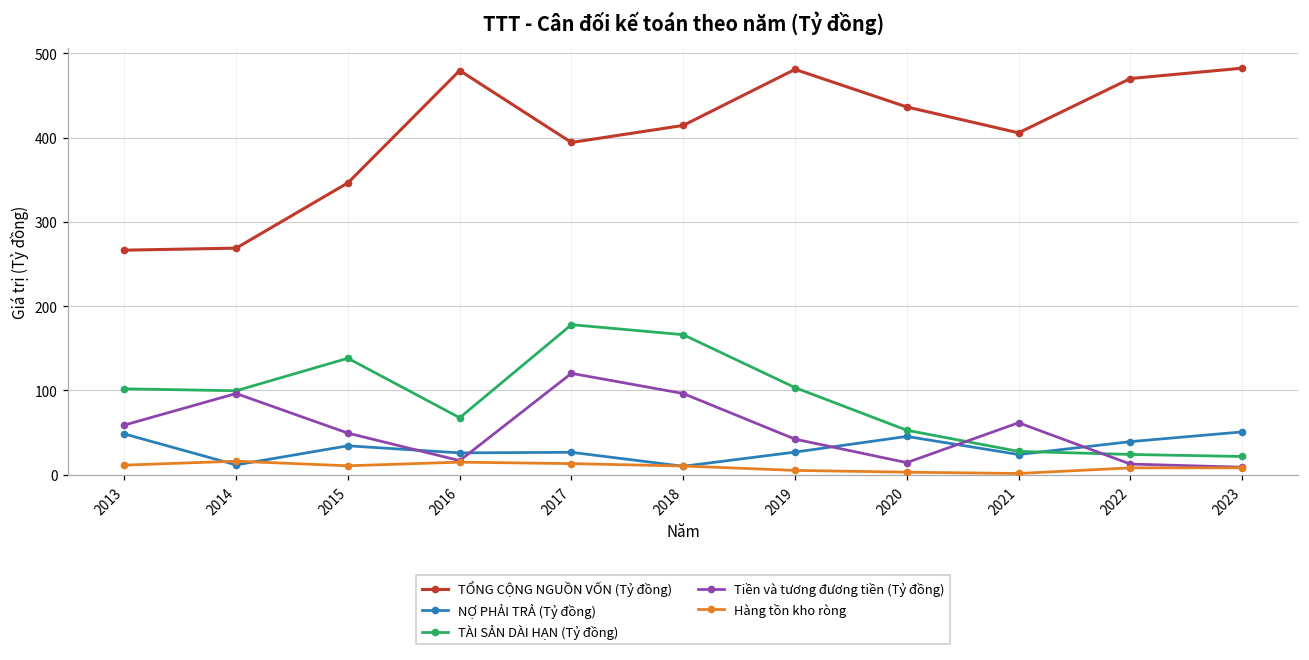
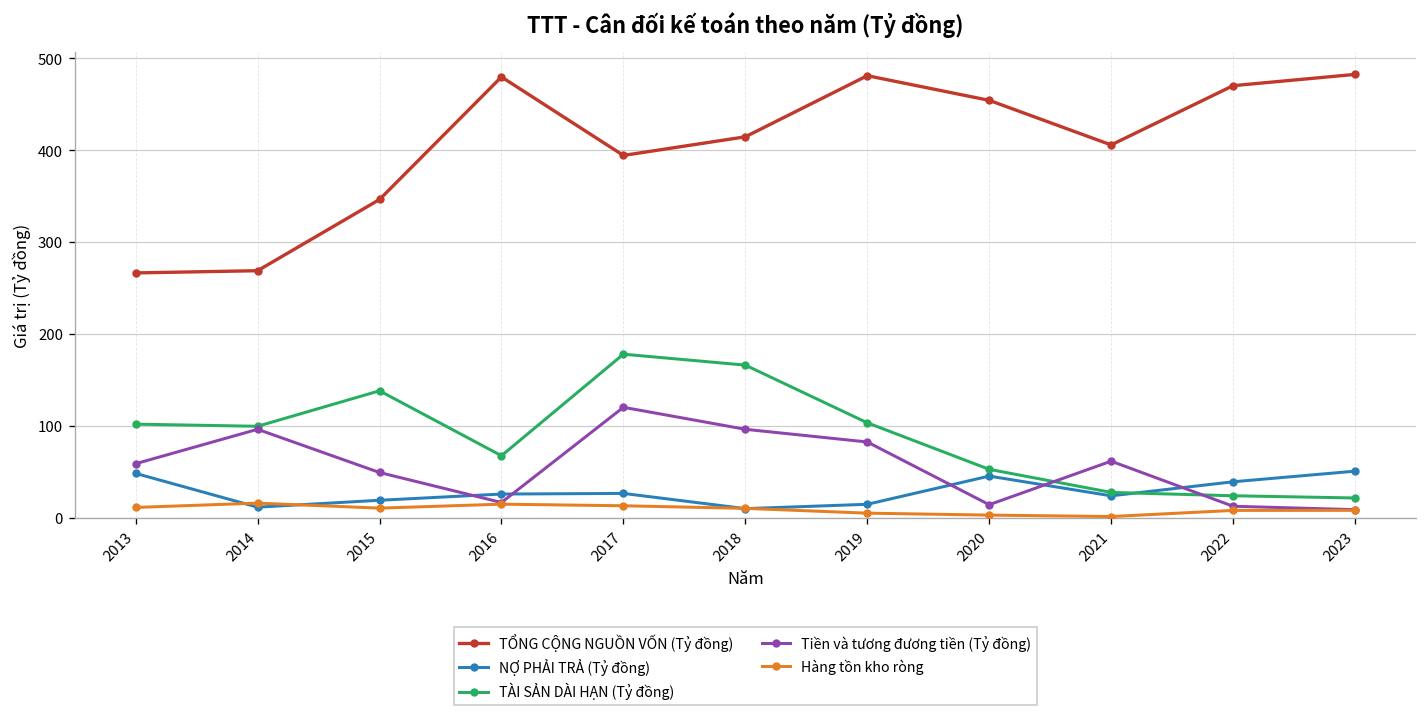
  {
    "TỔNG CỘNG NGUỒN VỐN (Tỷ đồng)": {
      "2013": 270,
      "2014": 270,
      "2015": 350,
      "2016": 480,
      "2017": 390,
      "2018": 410,
      "2019": 480,
-     "2020": 440,
+     "2020": 450,
      "2021": 410,
      "2022": 470,
      "2023": 480
    },
    "NỢ PHẢI TRẢ (Tỷ đồng)": {
      "2013": 50,
      "2014": 10,
-     "2015": 30,
+     "2015": 20,
      "2016": 30,
      "2017": 30,
-     "2019": 30,
+     "2019": 10,
      "2020": 50,
      "2021": 20,
      "2022": 40,
      "2023": 50
    },
    "TÀI SẢN DÀI HẠN (Tỷ đồng)": {
      "2013": 100,
      "2015": 140,
      "2016": 70,
      "2017": 180,
      "2018": 170,
      "2019": 100,
      "2020": 50,
      "2021": 30,
      "2022": 20,
      "2023": 20
    },
    "Tiền và tương đương tiền (Tỷ đồng)": {
      "2013": 60,
      "2015": 50,
      "2017": 120,
      "2018": 100,
-     "2019": 40,
+     "2019": 80,
      "2020": 10,
      "2021": 60,
      "2022": 10
    },
    "Hàng tồn kho ròng": {
      "2013": 10,
      "2014": 20,
      "2015": 10,
      "2017": 10,
      "2019": 10,
      "2020": 0,
      "2021": 0,
      "2022": 10
    }
  }
